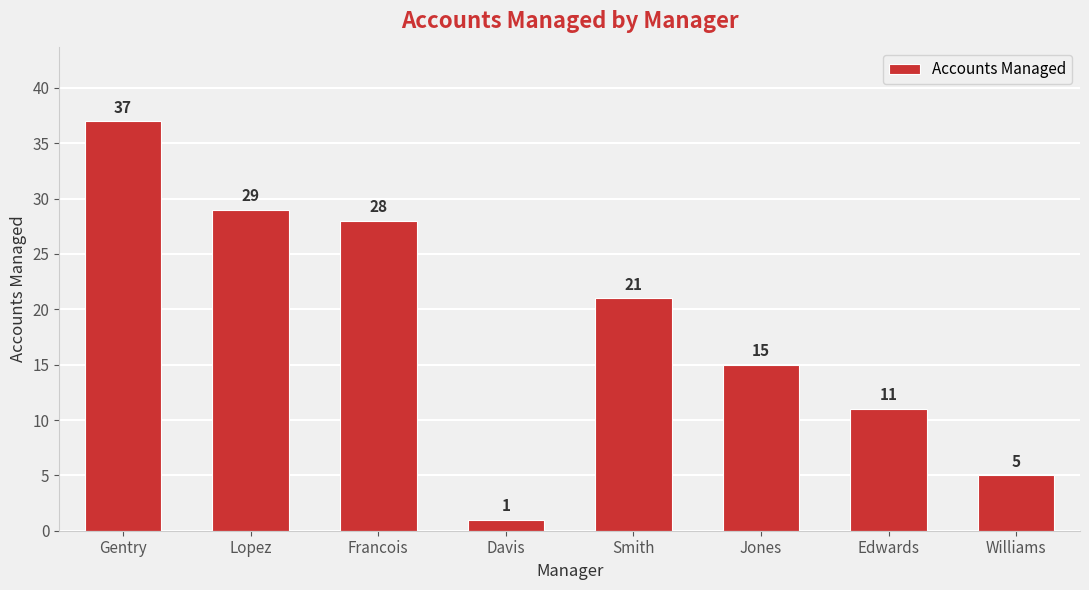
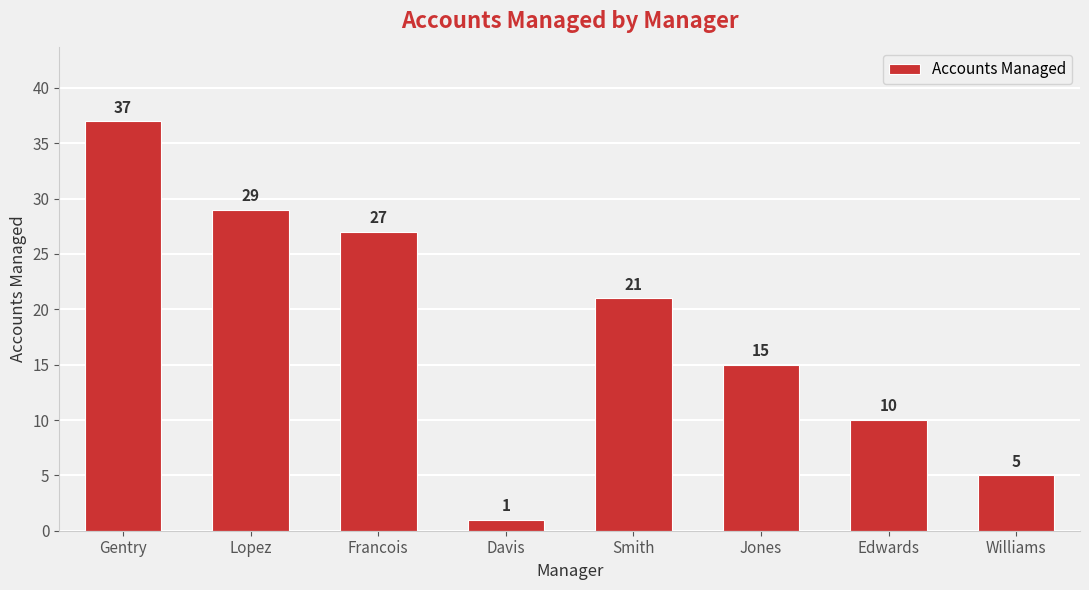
  {
    "Gentry": 37,
    "Lopez": 29,
-   "Francois": 28,
+   "Francois": 27,
    "Davis": 1,
    "Smith": 21,
    "Jones": 15,
-   "Edwards": 11,
+   "Edwards": 10,
    "Williams": 5
  }
